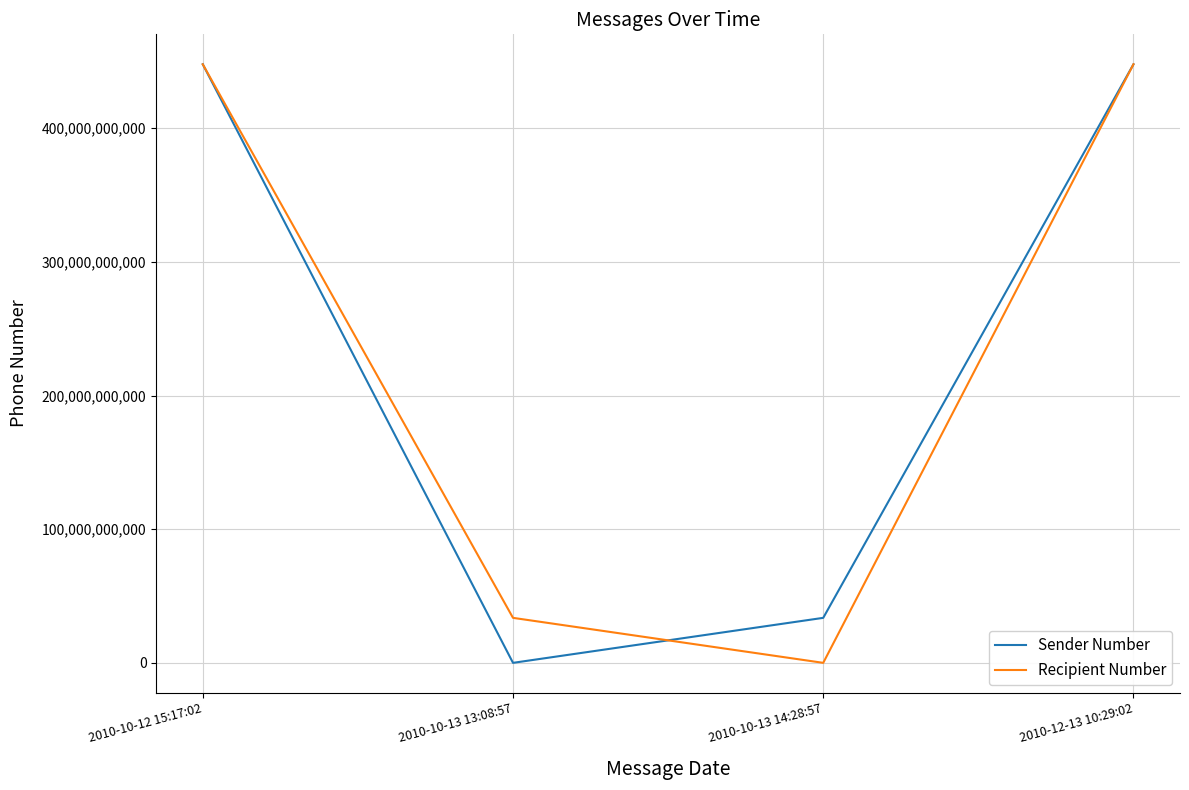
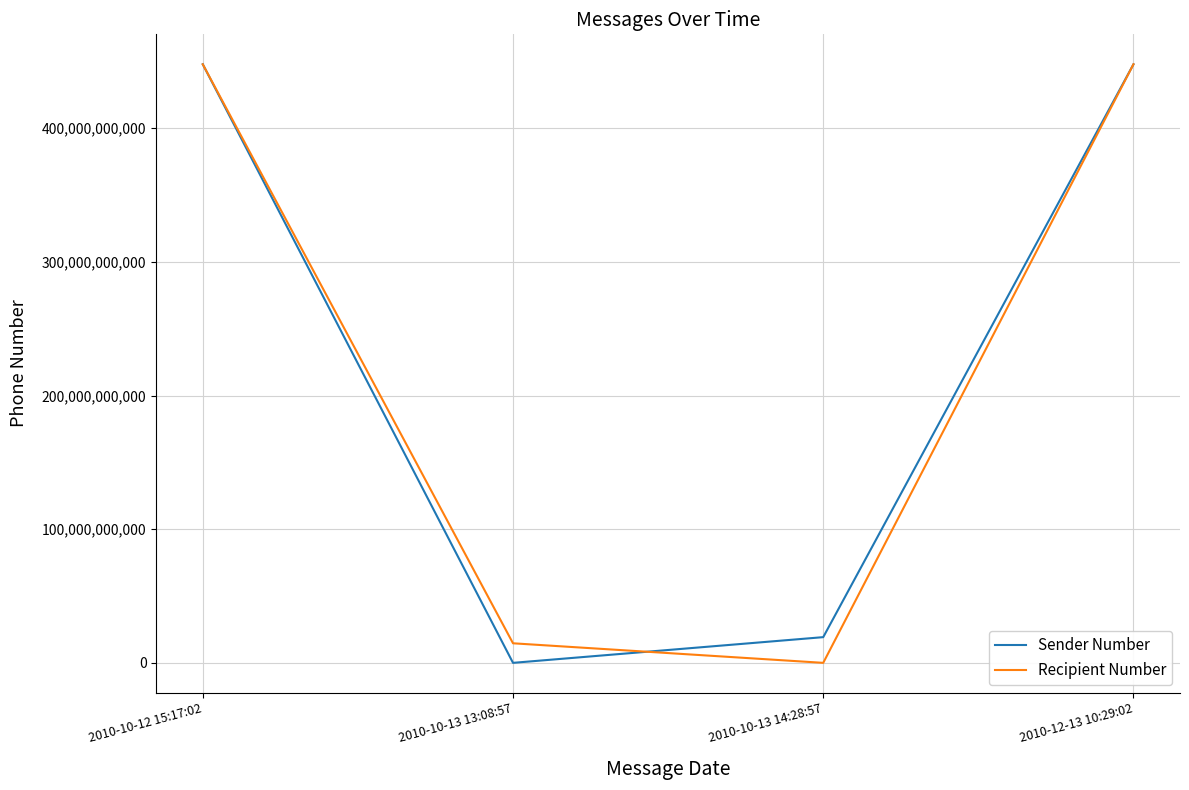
  {
    "Sender Number": {
      "2010-10-13 13:08:57": "0",
-     "2010-10-13 14:28:57": "34,000,000,000"
+     "2010-10-13 14:28:57": "19,000,000,000"
    },
    "Recipient Number": {
-     "2010-10-13 13:08:57": "34,000,000,000",
+     "2010-10-13 13:08:57": "15,000,000,000",
      "2010-10-13 14:28:57": "0"
    }
  }
